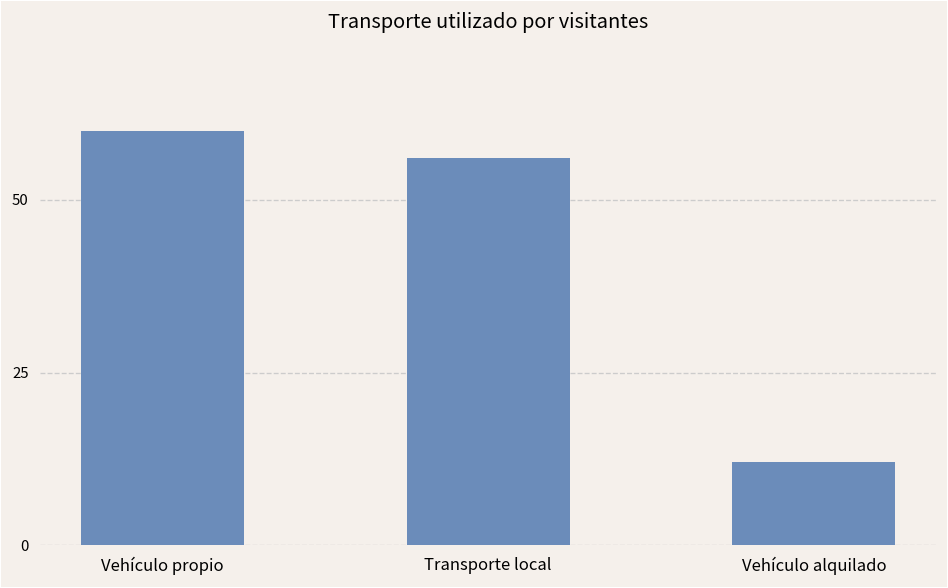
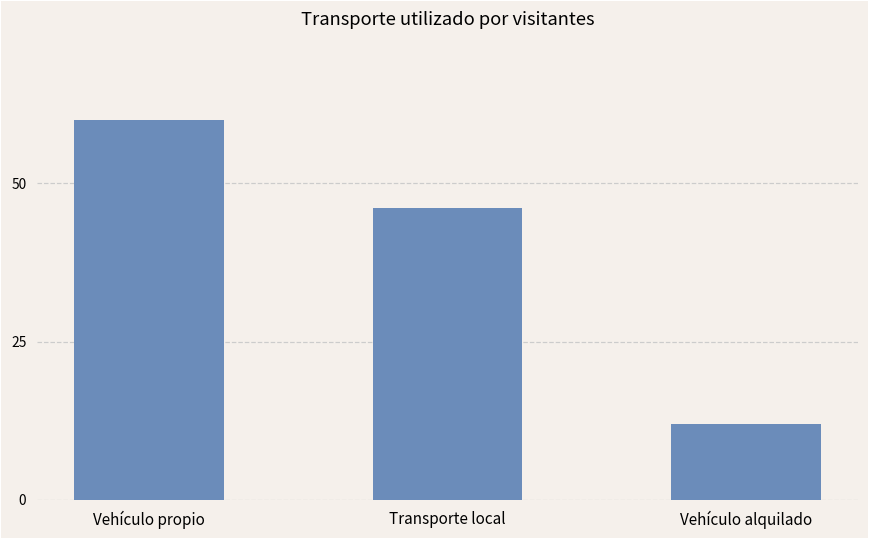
  {
    "Vehículo propio": 60,
-   "Transporte local": 56,
+   "Transporte local": 46,
    "Vehículo alquilado": 12
  }
